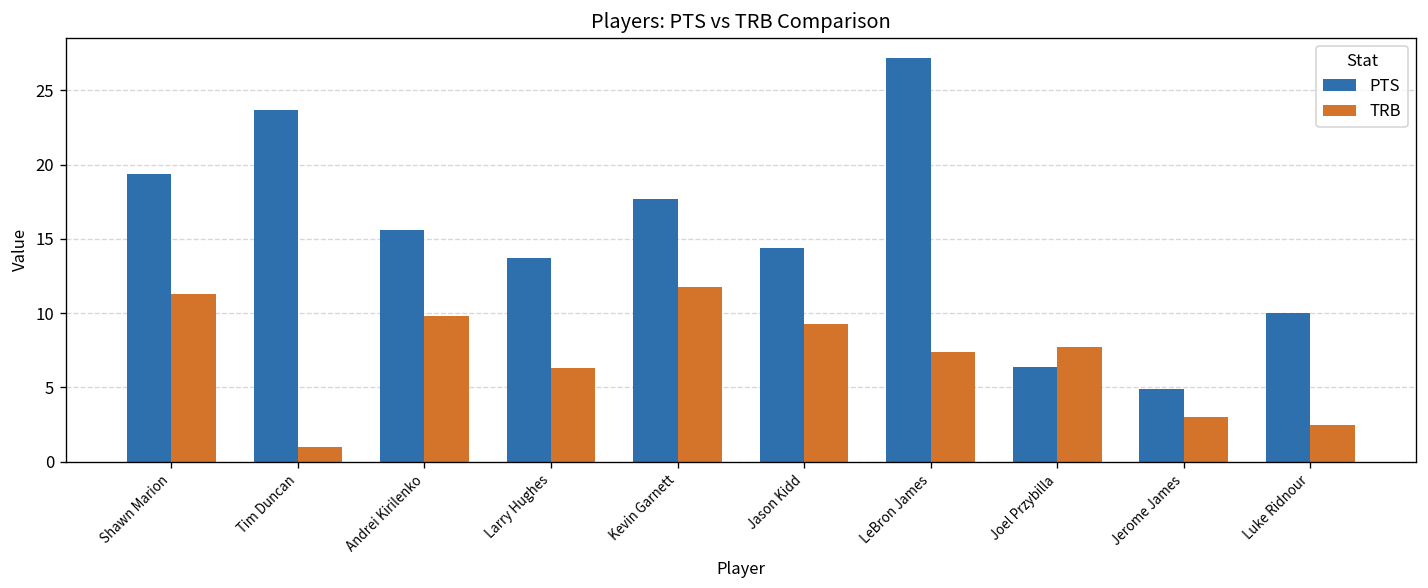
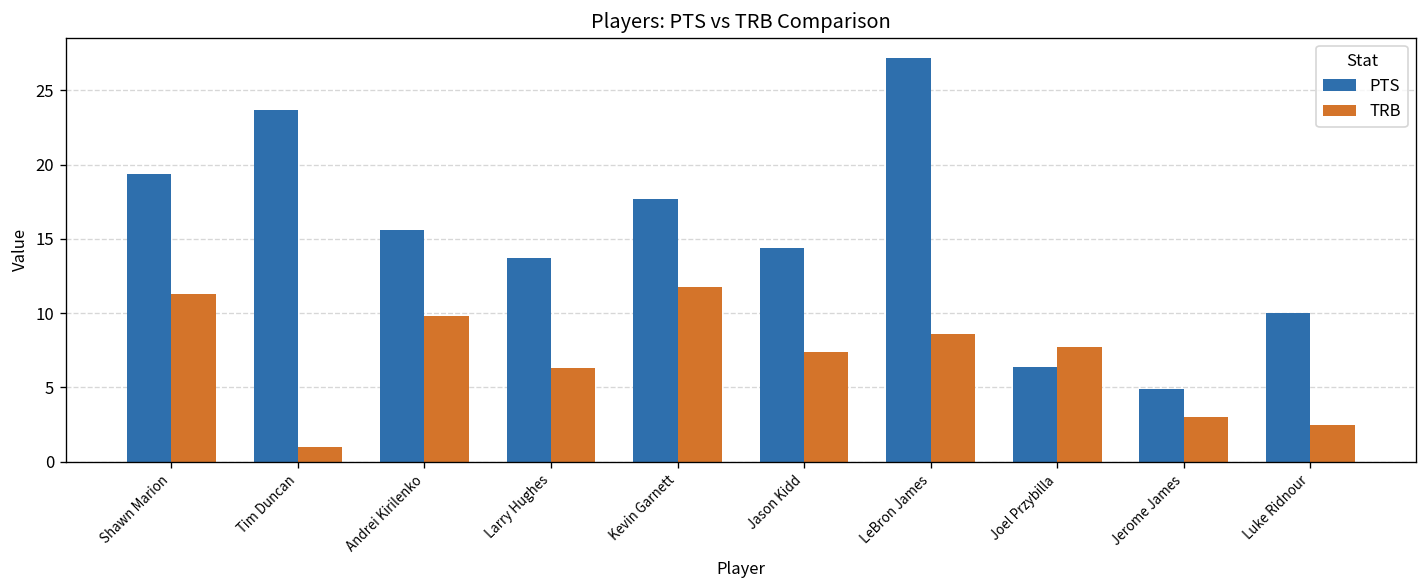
  {
    "PTS": {
      "Shawn Marion": 19.4,
      "Tim Duncan": 23.7,
      "Andrei Kirilenko": 15.6,
      "Larry Hughes": 13.7,
      "Kevin Garnett": 17.7,
      "Jason Kidd": 14.4,
      "LeBron James": 27.2,
      "Joel Przybilla": 6.4,
      "Jerome James": 4.9,
      "Luke Ridnour": 10.0
    },
    "TRB": {
      "Shawn Marion": 11.3,
      "Tim Duncan": 1.0,
      "Andrei Kirilenko": 9.8,
      "Larry Hughes": 6.3,
      "Kevin Garnett": 11.8,
-     "Jason Kidd": 9.3,
-     "LeBron James": 7.4,
+     "Jason Kidd": 7.4,
+     "LeBron James": 8.6,
      "Joel Przybilla": 7.7,
      "Jerome James": 3.0,
      "Luke Ridnour": 2.5
    }
  }
